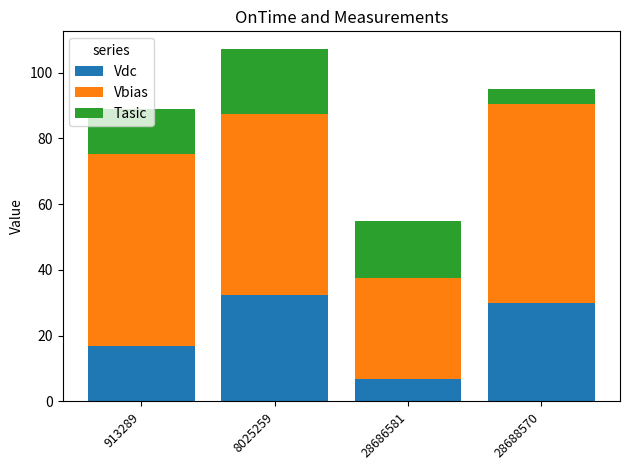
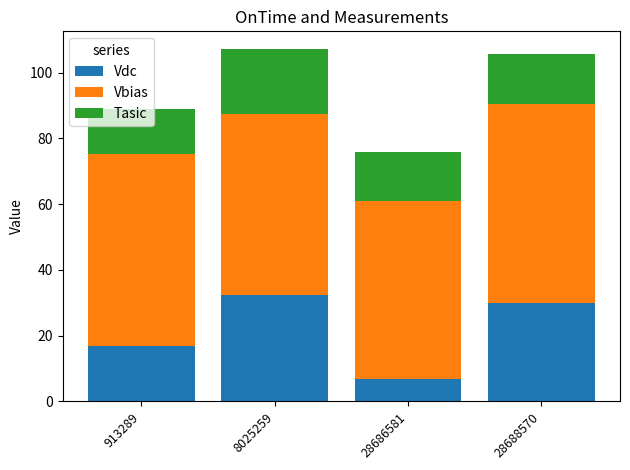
  {
    "Vdc": {
      "913289": 17,
      "8025259": 32,
      "28686581": 7,
      "28688570": 30
    },
    "Vbias": {
      "913289": 58,
      "8025259": 55,
-     "28686581": 31,
+     "28686581": 54,
      "28688570": 61
    },
    "Tasic": {
      "8025259": 20,
-     "28686581": 17,
-     "28688570": 5
+     "28686581": 15,
+     "28688570": 15
    }
  }
